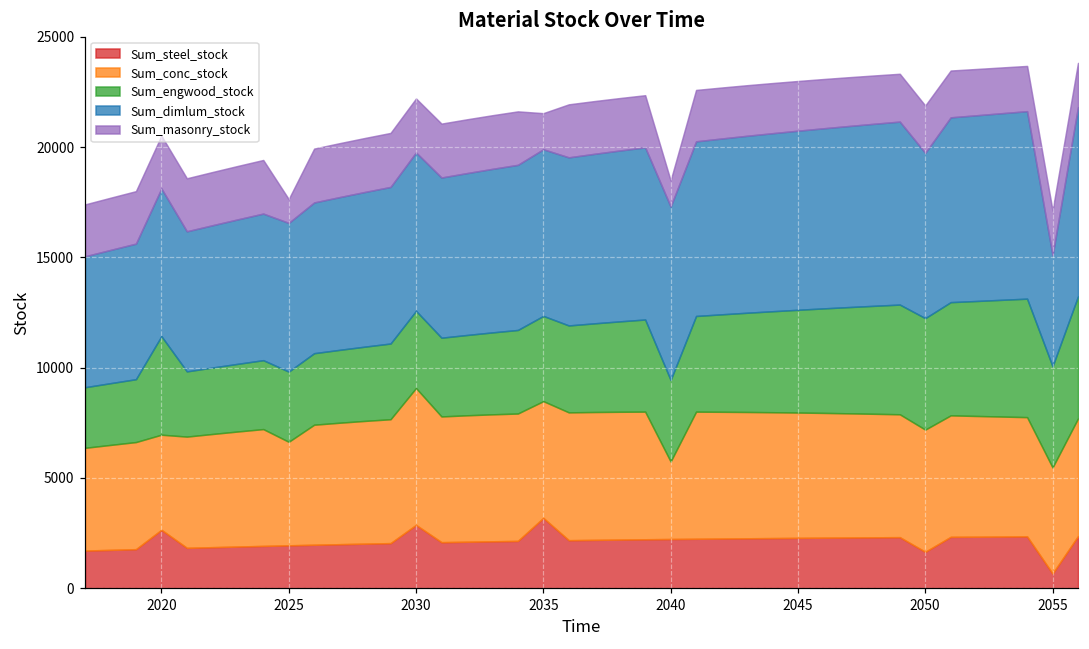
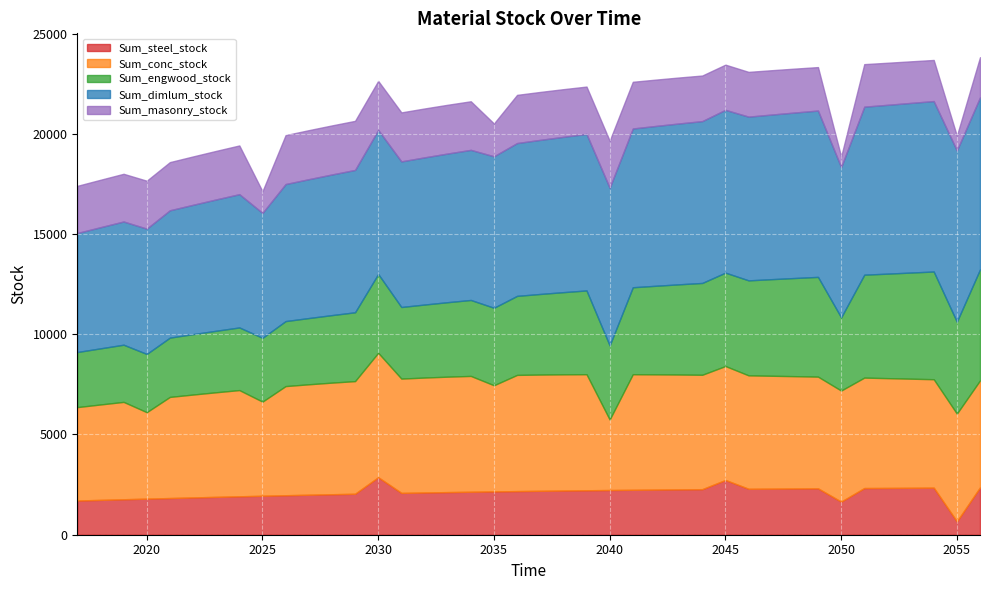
  {
    "Sum_steel_stock": {
-     "2020": 2600,
+     "2020": 1800,
      "2025": 1900,
      "2030": 2900,
-     "2035": 3200,
+     "2035": 2200,
      "2040": 2200,
-     "2045": 2300,
+     "2045": 2700,
      "2050": 1600,
      "2055": 700
    },
    "Sum_conc_stock": {
      "2020": 4300,
      "2025": 4700,
      "2030": 6200,
      "2035": 5300,
      "2040": 3500,
      "2045": 5700,
      "2050": 5500,
-     "2055": 4800
+     "2055": 5400
    },
    "Sum_engwood_stock": {
-     "2020": 4500,
+     "2020": 2900,
      "2025": 3200,
-     "2030": 3500,
+     "2030": 3900,
      "2035": 3900,
      "2040": 3700,
      "2045": 4700,
-     "2050": 5100,
+     "2050": 3700,
      "2055": 4600
    },
    "Sum_dimlum_stock": {
-     "2020": 6700,
-     "2025": 6700,
+     "2020": 6300,
+     "2025": 6200,
      "2030": 7200,
      "2035": 7600,
      "2040": 7900,
      "2045": 8100,
      "2050": 7500,
-     "2055": 5000
+     "2055": 8500
    },
    "Sum_masonry_stock": {
      "2020": 2400,
      "2025": 1100,
      "2030": 2400,
      "2035": 1600,
-     "2040": 1200,
+     "2040": 2300,
      "2045": 2300,
-     "2050": 2100,
-     "2055": 2000
+     "2050": 500,
+     "2055": 700
    }
  }
